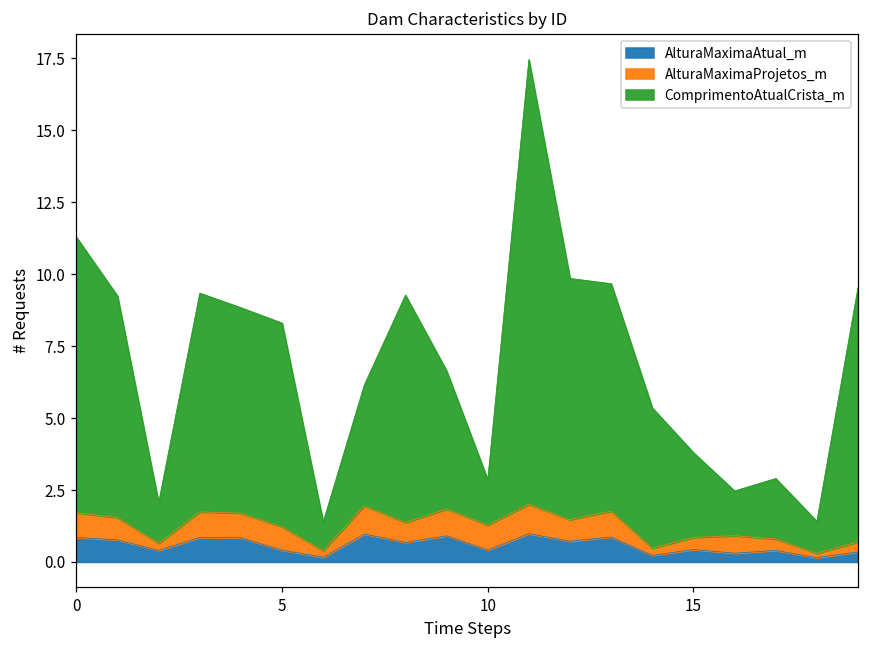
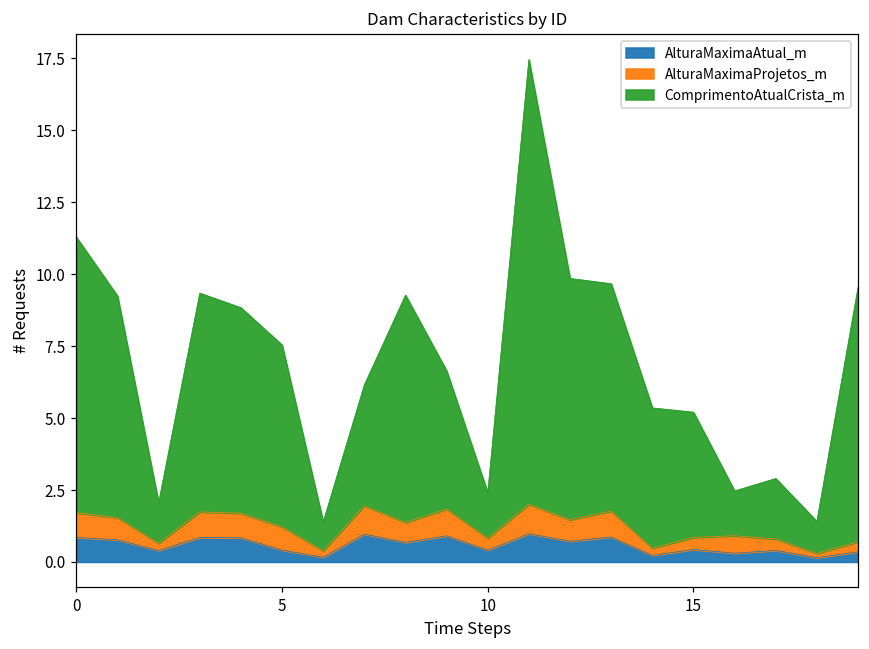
  {
    "AlturaMaximaAtual_m": {
      "0": 0.9,
      "5": 0.4,
      "10": 0.4,
      "15": 0.4
    },
    "AlturaMaximaProjetos_m": {
      "0": 0.9,
      "5": 0.8,
-     "10": 0.9,
+     "10": 0.4,
      "15": 0.4
    },
    "ComprimentoAtualCrista_m": {
      "0": 9.6,
-     "5": 7.1,
+     "5": 6.3,
      "10": 1.6,
-     "15": 2.9
+     "15": 4.4
    }
  }
